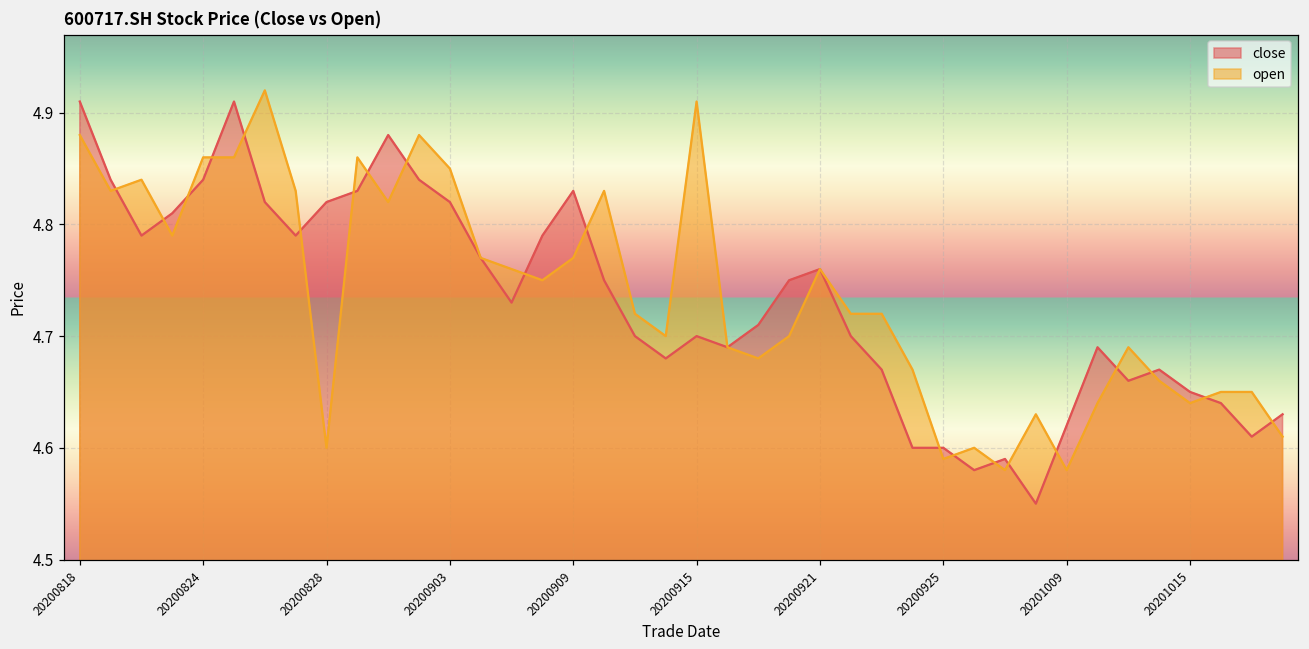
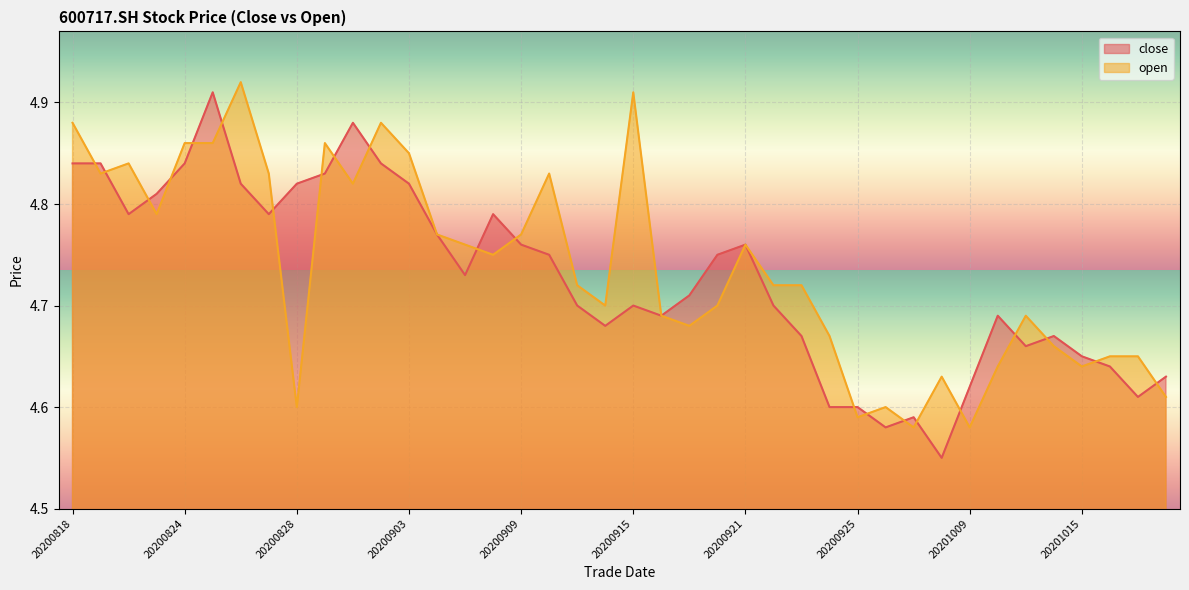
  {
    "close": {
-     "20200818": 4.91,
+     "20200818": 4.84,
      "20200824": 4.84,
      "20200828": 4.82,
      "20200903": 4.82,
-     "20200909": 4.83,
+     "20200909": 4.76,
      "20200915": 4.70,
      "20200925": 4.60,
      "20201009": 4.62,
      "20201015": 4.65
    },
    "open": {
      "20200818": 4.88,
      "20200824": 4.86,
      "20200828": 4.60,
      "20200903": 4.85,
      "20200909": 4.77,
      "20200915": 4.91,
      "20200925": 4.59,
      "20201009": 4.58,
      "20201015": 4.64
    }
  }
